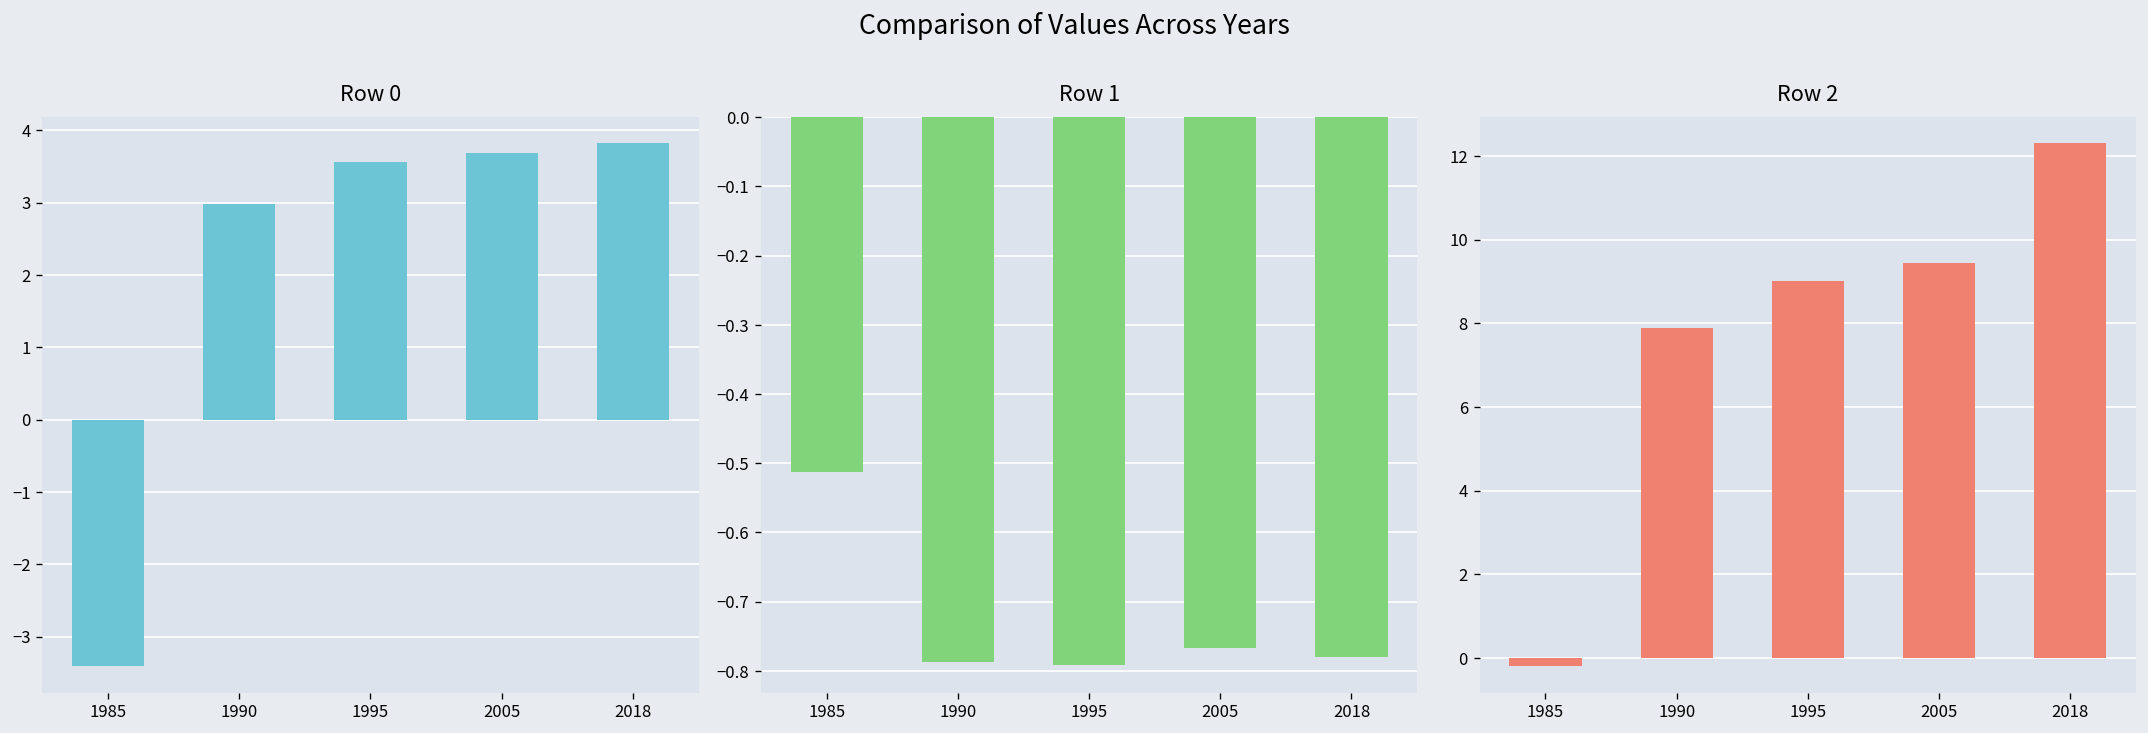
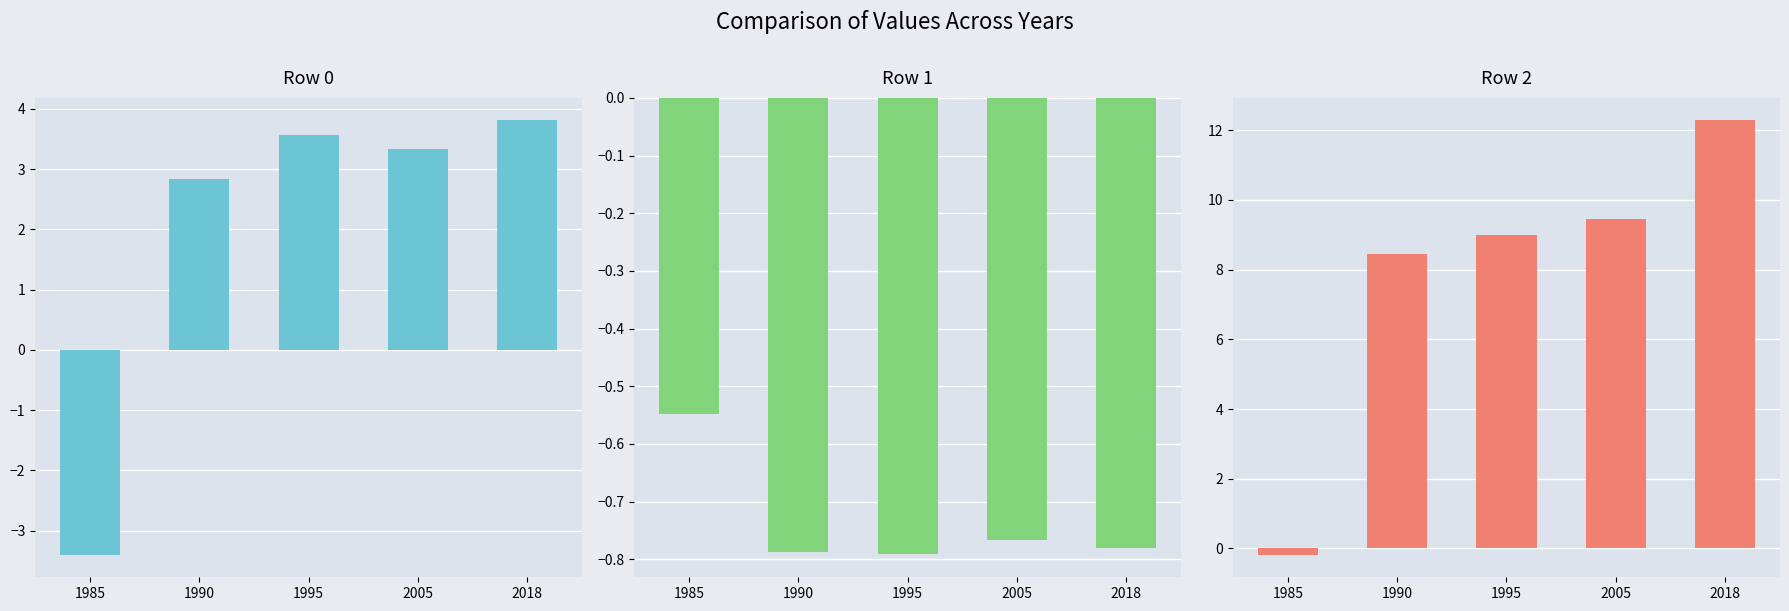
  {
    "Row 0": {
      "1985": -3.4,
-     "1990": 3.0,
+     "1990": 2.8,
      "1995": 3.6,
-     "2005": 3.7,
+     "2005": 3.3,
      "2018": 3.8
    },
    "Row 1": {
-     "1985": -0.51,
+     "1985": -0.55,
      "1990": -0.79,
      "1995": -0.79,
      "2005": -0.77,
      "2018": -0.78
    },
    "Row 2": {
      "1985": -0.2,
-     "1990": 7.9,
+     "1990": 8.4,
      "1995": 9.0,
      "2005": 9.4,
      "2018": 12.3
    }
  }
